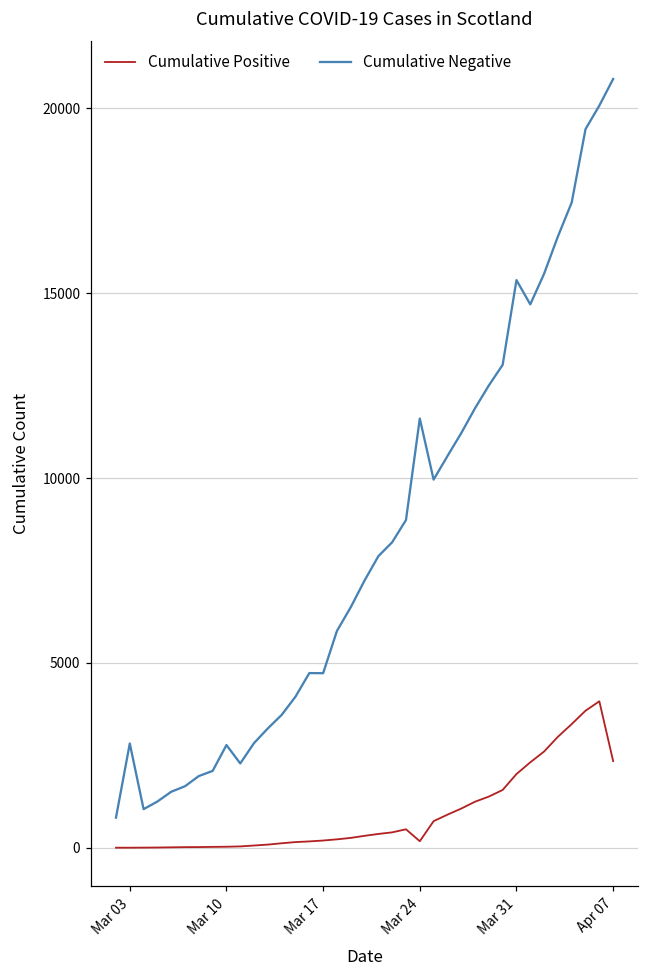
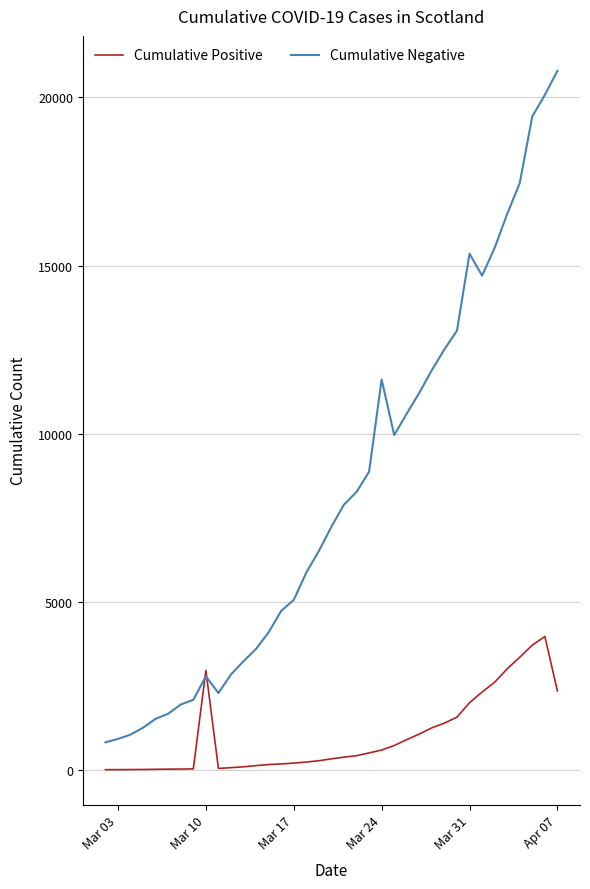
  {
    "Cumulative Positive": {
      "Mar 03": 0,
-     "Mar 10": 0,
+     "Mar 10": 3000,
      "Mar 17": 200,
-     "Mar 24": 200,
+     "Mar 24": 600,
      "Mar 31": 2000,
      "Apr 07": 2300
    },
    "Cumulative Negative": {
-     "Mar 03": 2800,
+     "Mar 03": 900,
      "Mar 10": 2800,
-     "Mar 17": 4700,
+     "Mar 17": 5100,
      "Mar 24": 11600,
      "Mar 31": 15400,
      "Apr 07": 20800
    }
  }
